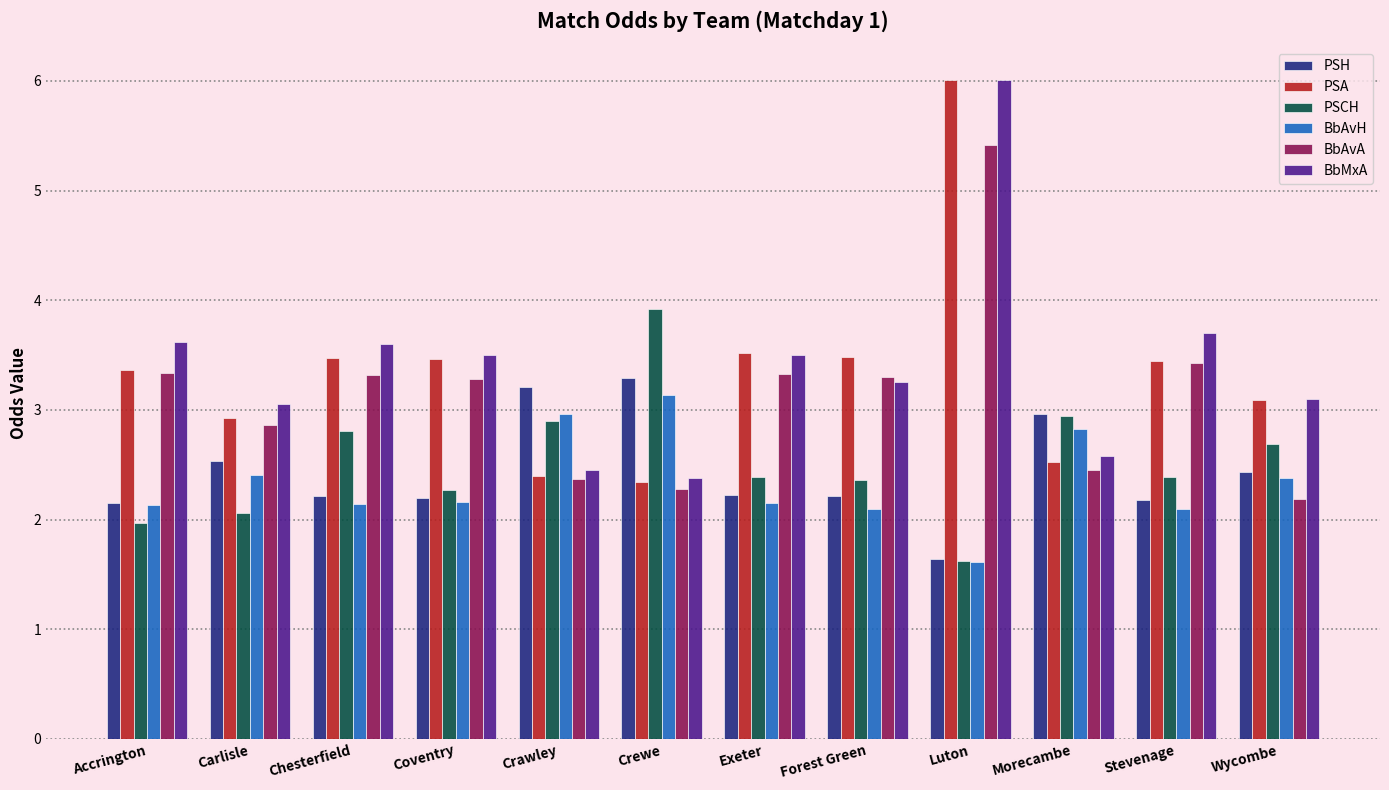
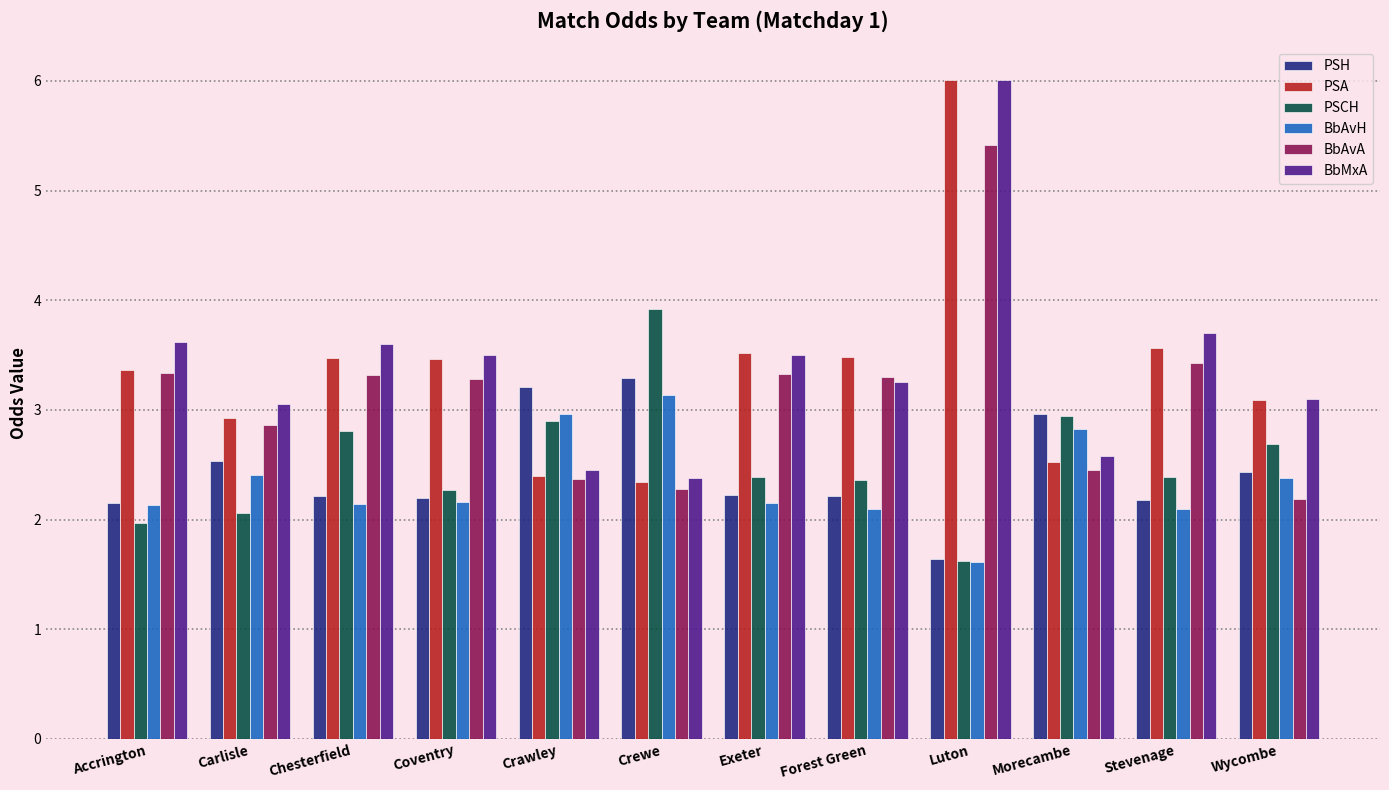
  {
    "PSA": {
      "Accrington": 3.36,
      "Carlisle": 2.93,
      "Chesterfield": 3.47,
      "Coventry": 3.46,
      "Crawley": 2.40,
      "Crewe": 2.34,
      "Exeter": 3.52,
      "Forest Green": 3.48,
      "Luton": 6.01,
      "Morecambe": 2.52,
-     "Stevenage": 3.45,
+     "Stevenage": 3.56,
      "Wycombe": 3.09
    },
    "PSCH": {
      "Accrington": 1.97,
      "Carlisle": 2.06,
      "Chesterfield": 2.81,
      "Coventry": 2.27,
      "Crawley": 2.90,
      "Crewe": 3.92,
      "Exeter": 2.39,
      "Forest Green": 2.36,
      "Luton": 1.62,
      "Morecambe": 2.94,
      "Stevenage": 2.39,
      "Wycombe": 2.69
    },
    "BbAvH": {
      "Accrington": 2.13,
      "Carlisle": 2.41,
      "Chesterfield": 2.14,
      "Coventry": 2.16,
      "Crawley": 2.96,
      "Crewe": 3.14,
      "Exeter": 2.15,
      "Forest Green": 2.10,
      "Luton": 1.61,
      "Morecambe": 2.83,
      "Stevenage": 2.10,
      "Wycombe": 2.38
    },
    "BbAvA": {
      "Accrington": 3.34,
      "Carlisle": 2.86,
      "Chesterfield": 3.32,
      "Coventry": 3.28,
      "Crawley": 2.37,
      "Crewe": 2.28,
      "Exeter": 3.33,
      "Forest Green": 3.30,
      "Luton": 5.42,
      "Morecambe": 2.45,
      "Stevenage": 3.43,
      "Wycombe": 2.19
    }
  }
